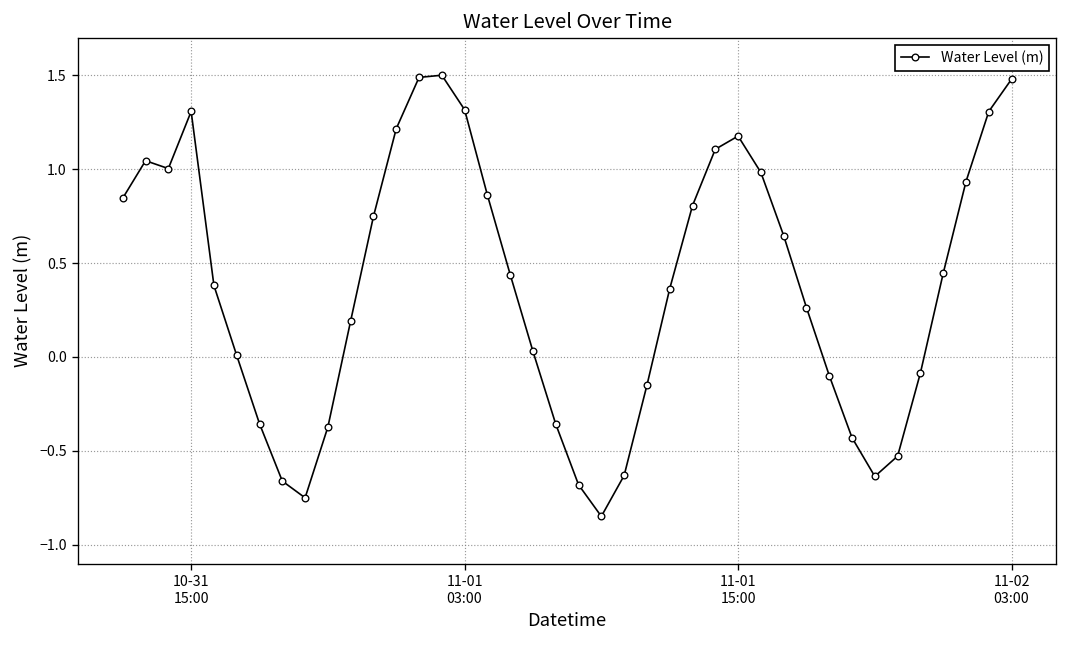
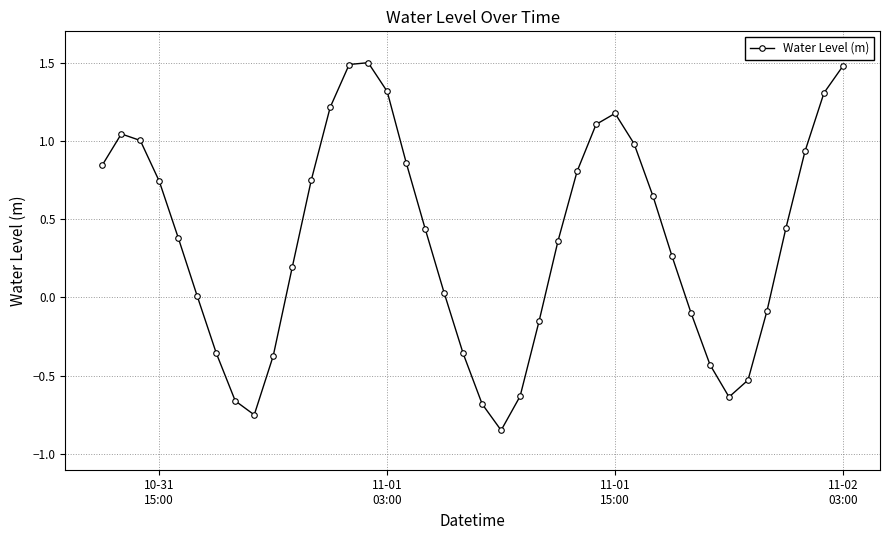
  {
-   "10-31 15:00": 1.31,
+   "10-31 15:00": 0.74,
    "11-01 03:00": 1.32,
    "11-01 15:00": 1.18,
    "11-02 03:00": 1.48
  }
